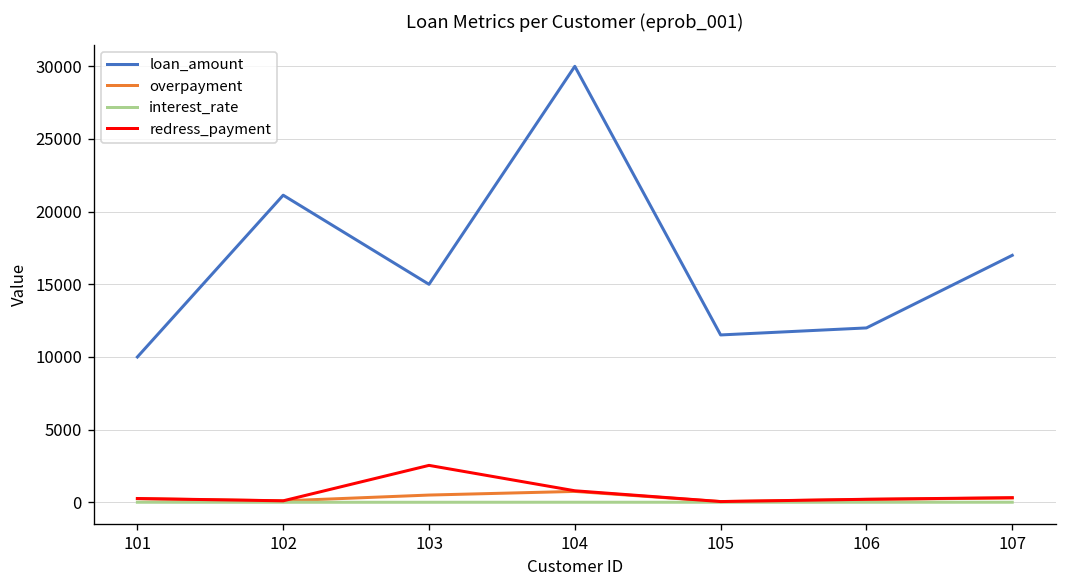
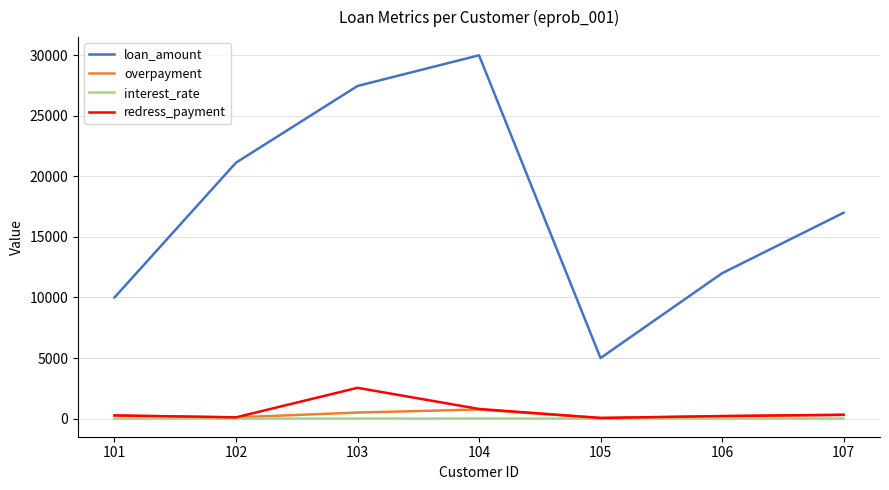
  {
    "loan_amount": {
      "101": 10000,
      "102": 21100,
-     "103": 15000,
+     "103": 27500,
      "104": 30000,
-     "105": 11500,
+     "105": 5000,
      "106": 12000,
      "107": 17000
    },
    "overpayment": {
      "103": 500
    },
    "interest_rate": {
      "101": 0,
      "103": 0,
      "104": 0,
      "107": 0
    },
    "redress_payment": {
      "103": 2500
    }
  }
